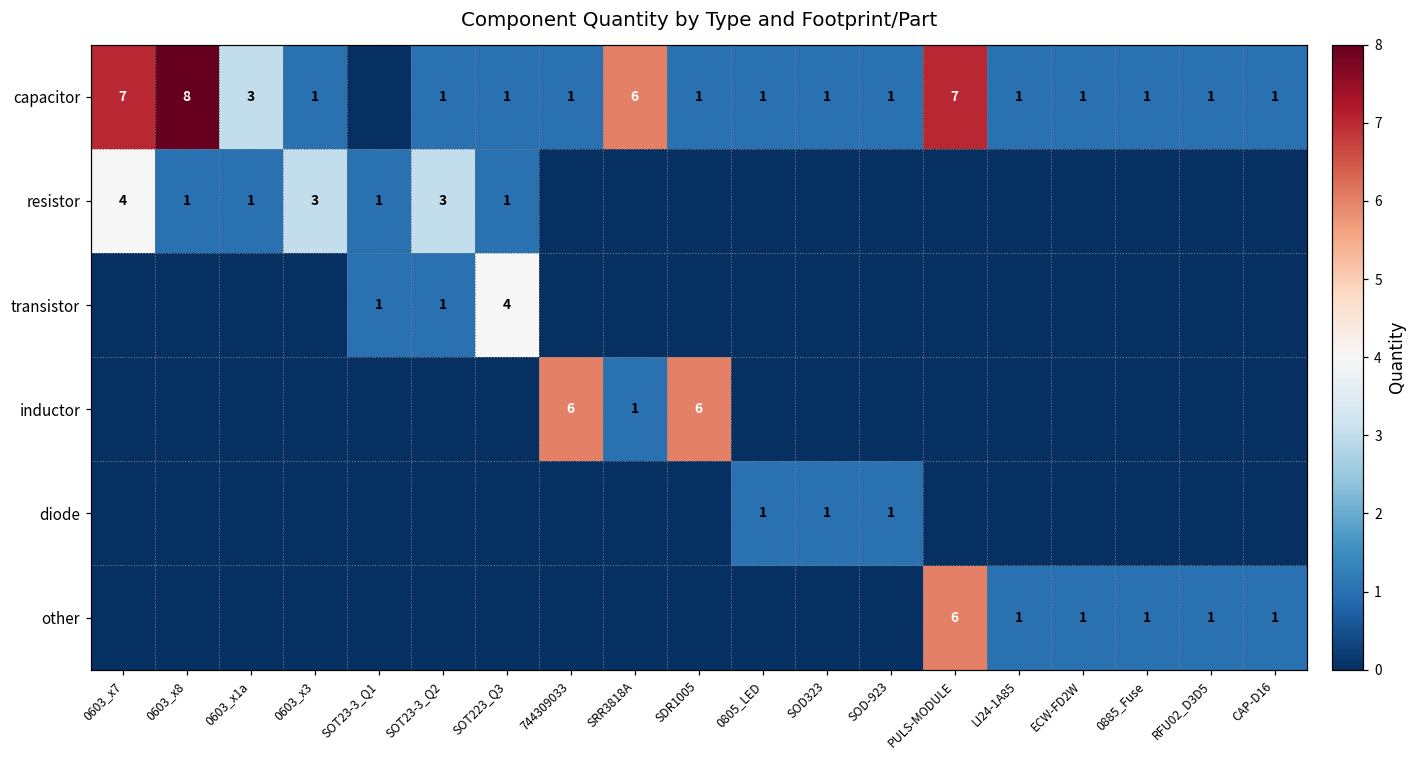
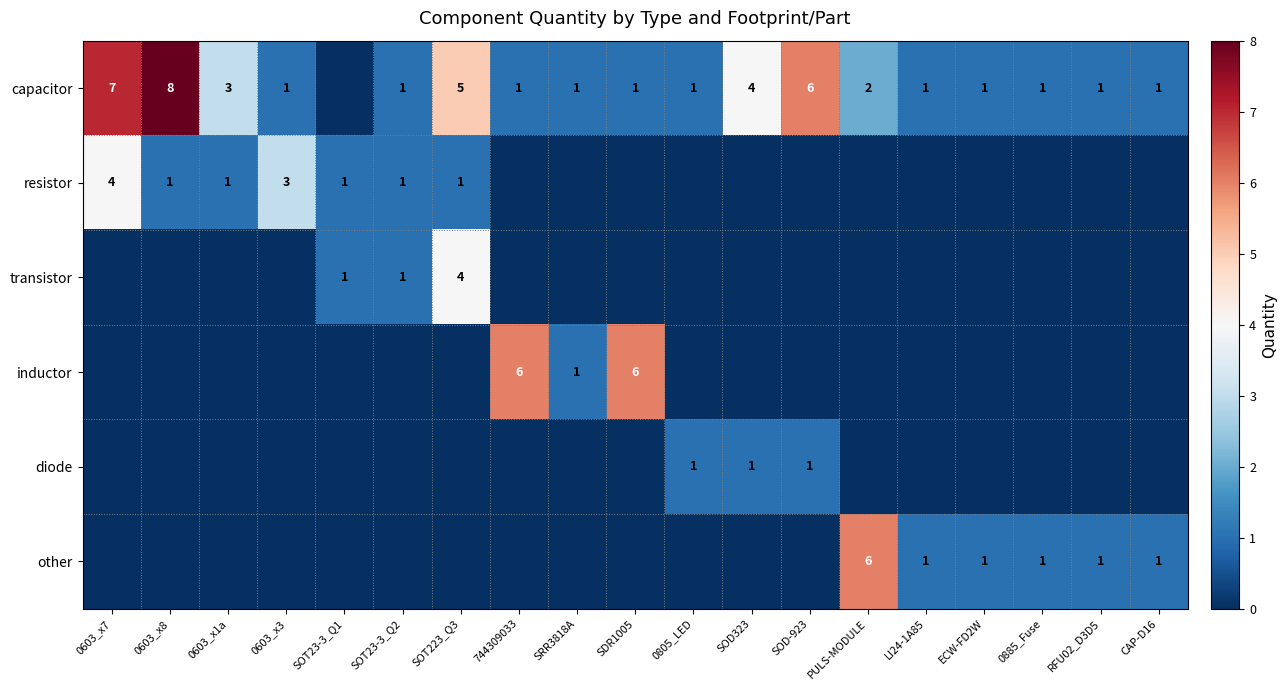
  {
    "capacitor": {
      "0603_x7": 7,
      "0603_x8": 8,
      "0603_x1a": 3,
      "0603_x3": 1,
      "SOT23-3_Q2": 1,
-     "SOT223_Q3": 1,
+     "SOT223_Q3": 5,
      "744309033": 1,
-     "SRR3818A": 6,
+     "SRR3818A": 1,
      "SDR1005": 1,
      "0805_LED": 1,
-     "SOD323": 1,
-     "SOD-923": 1,
-     "PULS-MODULE": 7,
+     "SOD323": 4,
+     "SOD-923": 6,
+     "PULS-MODULE": 2,
      "LI24-1A85": 1,
      "ECW-FD2W": 1,
      "0885_Fuse": 1,
      "RFU02_D3D5": 1,
      "CAP-D16": 1
    },
    "resistor": {
      "0603_x7": 4,
      "0603_x8": 1,
      "0603_x1a": 1,
      "0603_x3": 3,
      "SOT23-3_Q1": 1,
-     "SOT23-3_Q2": 3,
+     "SOT23-3_Q2": 1,
      "SOT223_Q3": 1
    },
    "transistor": {
      "SOT23-3_Q1": 1,
      "SOT23-3_Q2": 1,
      "SOT223_Q3": 4
    },
    "inductor": {
      "744309033": 6,
      "SRR3818A": 1,
      "SDR1005": 6
    },
    "diode": {
      "0805_LED": 1,
      "SOD323": 1,
      "SOD-923": 1
    },
    "other": {
      "PULS-MODULE": 6,
      "LI24-1A85": 1,
      "ECW-FD2W": 1,
      "0885_Fuse": 1,
      "RFU02_D3D5": 1,
      "CAP-D16": 1
    }
  }
